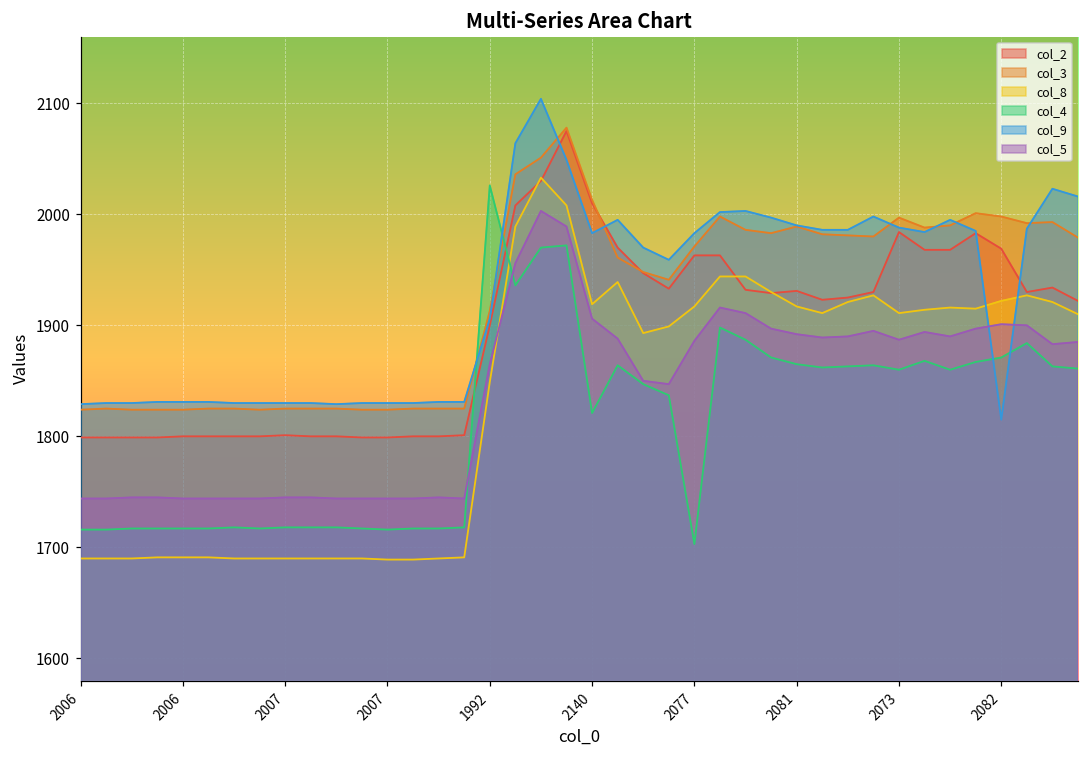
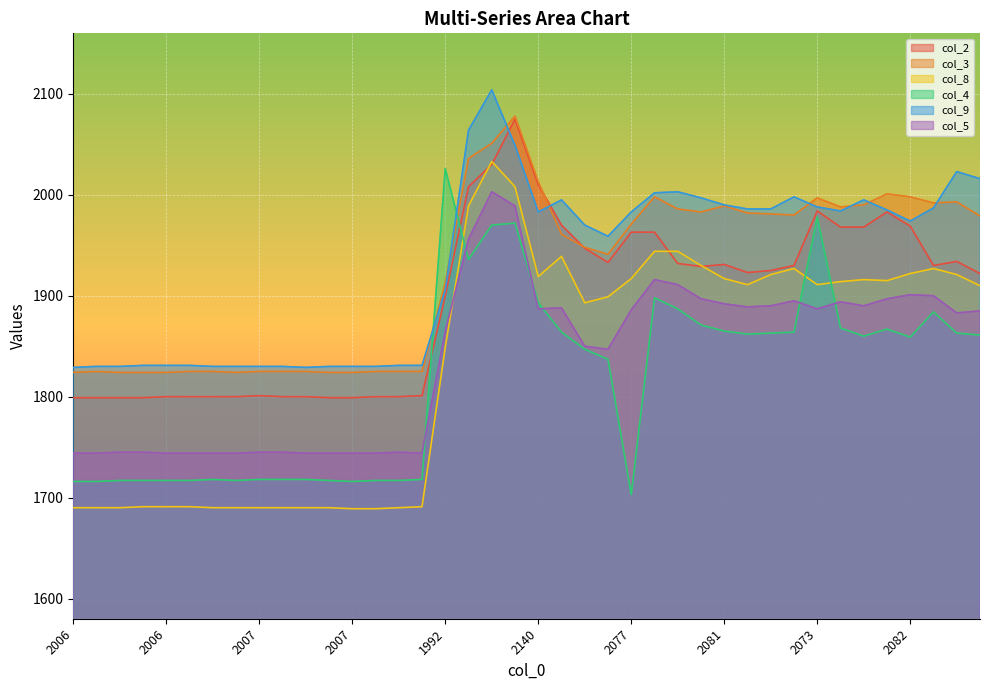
  {
    "col_4": {
      "1992": 2026,
-     "2140": 1821,
+     "2140": 1893,
      "2077": 1703,
      "2081": 1865,
-     "2073": 1860,
-     "2082": 1871
+     "2073": 1978,
+     "2082": 1859
    },
    "col_9": {
      "1992": 1906,
      "2140": 1983,
      "2077": 1983,
      "2073": 1988,
-     "2082": 1815
+     "2082": 1974
    },
    "col_5": {
      "1992": 1865,
-     "2140": 1906,
+     "2140": 1887,
      "2077": 1886,
      "2081": 1892,
      "2073": 1887,
      "2082": 1901
    }
  }
